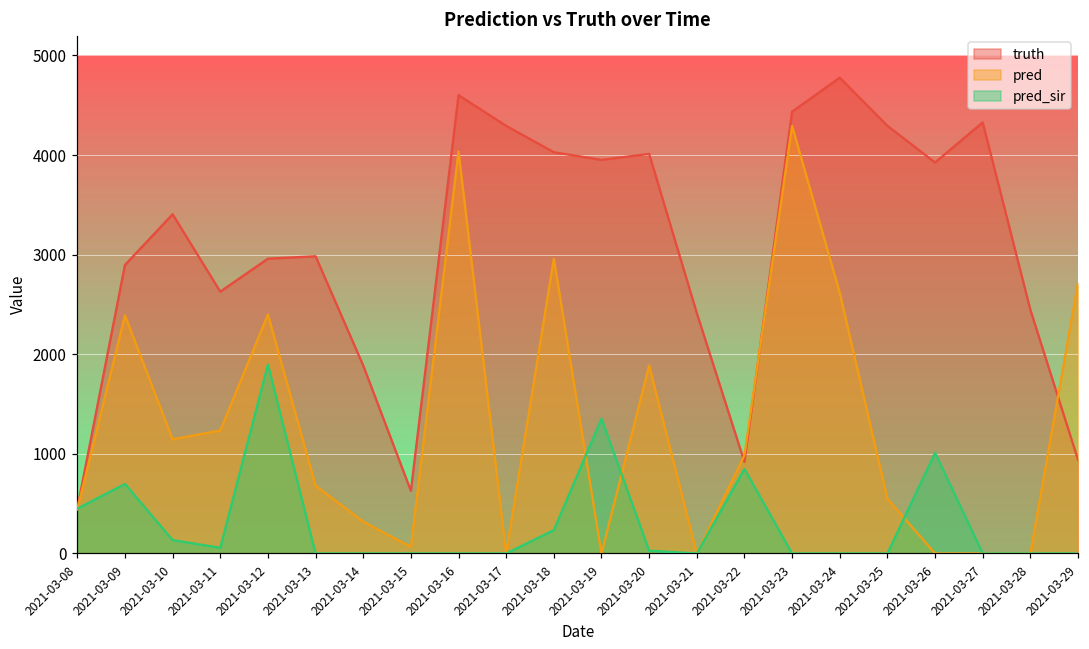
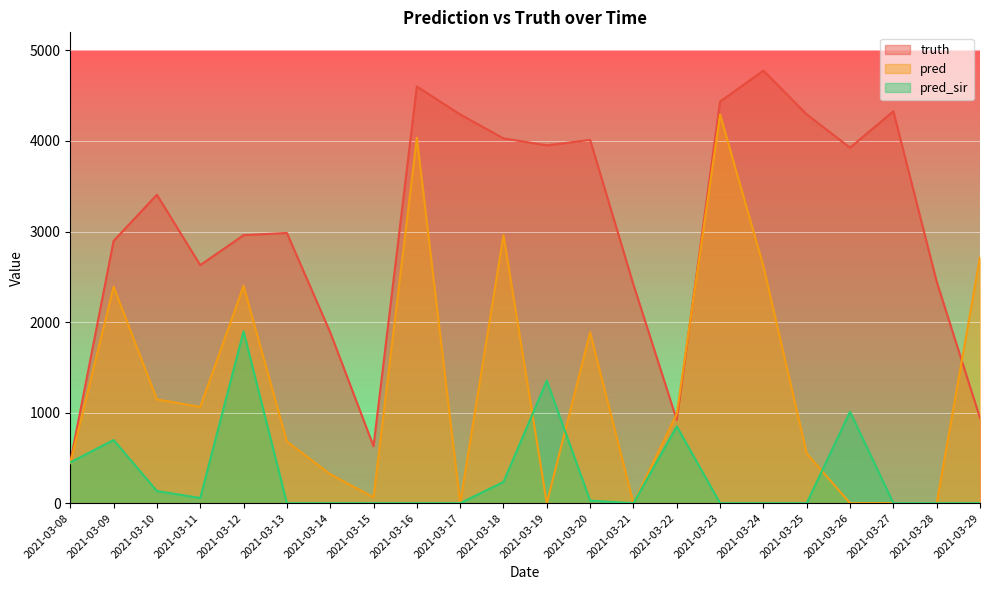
  {
    "truth": {
      "2021-03-09": 2900,
      "2021-03-10": 3400,
      "2021-03-11": 2600,
      "2021-03-12": 3000,
      "2021-03-13": 3000,
      "2021-03-14": 1900,
      "2021-03-15": 600,
      "2021-03-16": 4600,
      "2021-03-17": 4300,
      "2021-03-18": 4000,
      "2021-03-19": 4000,
      "2021-03-20": 4000,
      "2021-03-21": 2400,
      "2021-03-22": 900,
      "2021-03-23": 4400,
      "2021-03-24": 4800,
      "2021-03-25": 4300,
      "2021-03-26": 3900,
      "2021-03-27": 4300,
      "2021-03-28": 2400,
      "2021-03-29": 900
    },
    "pred": {
      "2021-03-09": 2400,
      "2021-03-10": 1100,
-     "2021-03-11": 1200,
+     "2021-03-11": 1100,
      "2021-03-12": 2400,
      "2021-03-13": 700,
      "2021-03-14": 300,
      "2021-03-15": 100,
      "2021-03-16": 4000,
      "2021-03-18": 3000,
      "2021-03-19": 0,
      "2021-03-20": 1900,
      "2021-03-22": 1000,
      "2021-03-23": 4300,
      "2021-03-24": 2600,
      "2021-03-25": 500,
      "2021-03-26": 0,
      "2021-03-29": 2700
    },
    "pred_sir": {
      "2021-03-09": 700,
      "2021-03-10": 100,
      "2021-03-11": 100,
      "2021-03-12": 1900,
      "2021-03-13": 0,
      "2021-03-14": 0,
      "2021-03-15": 0,
      "2021-03-16": 0,
      "2021-03-18": 200,
      "2021-03-19": 1400,
      "2021-03-20": 0,
      "2021-03-22": 800,
      "2021-03-23": 0,
      "2021-03-24": 0,
      "2021-03-25": 0,
      "2021-03-26": 1000,
      "2021-03-29": 0
    }
  }
